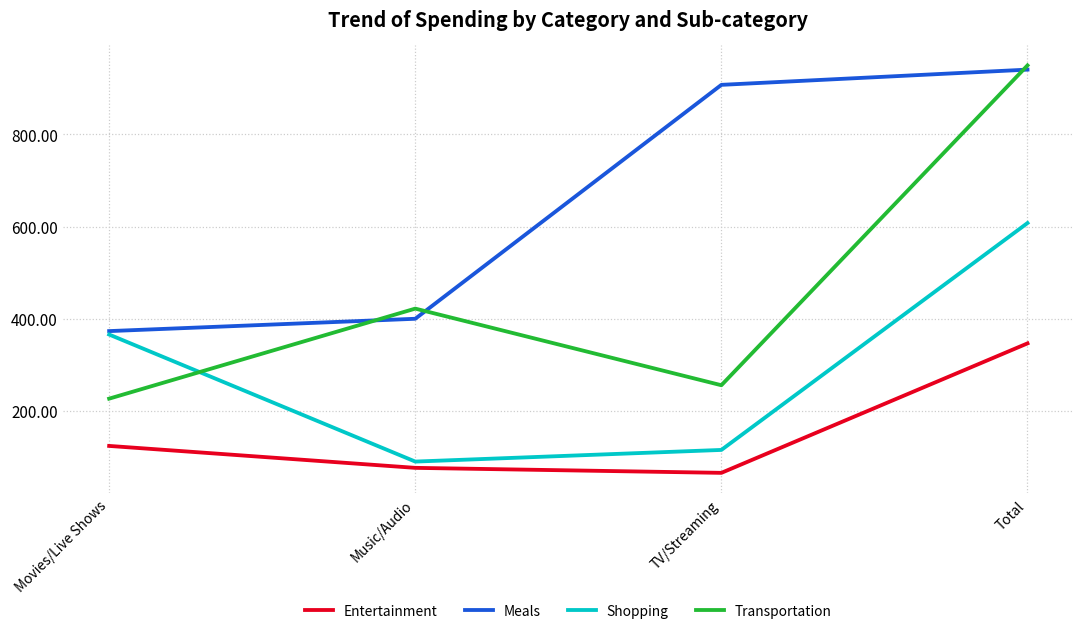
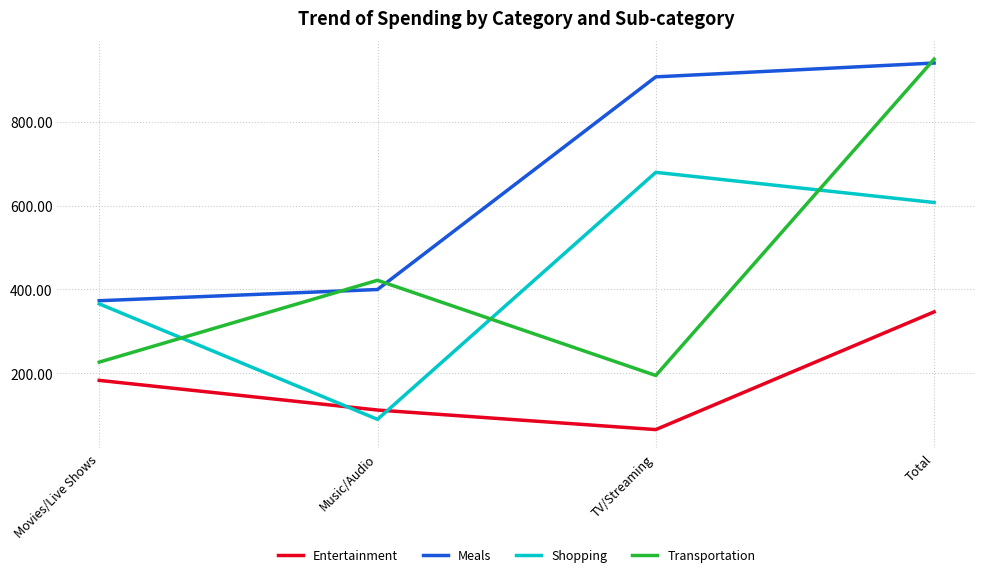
  {
    "Entertainment": {
-     "Movies/Live Shows": 120,
-     "Music/Audio": 80,
+     "Movies/Live Shows": 180,
+     "Music/Audio": 110,
      "TV/Streaming": 60,
      "Total": 350
    },
    "Meals": {
      "Movies/Live Shows": 370,
      "Music/Audio": 400,
      "TV/Streaming": 910,
      "Total": 940
    },
    "Shopping": {
      "Movies/Live Shows": 370,
      "Music/Audio": 90,
-     "TV/Streaming": 110,
+     "TV/Streaming": 680,
      "Total": 610
    },
    "Transportation": {
      "Movies/Live Shows": 230,
      "Music/Audio": 420,
-     "TV/Streaming": 260,
+     "TV/Streaming": 190,
      "Total": 950
    }
  }
